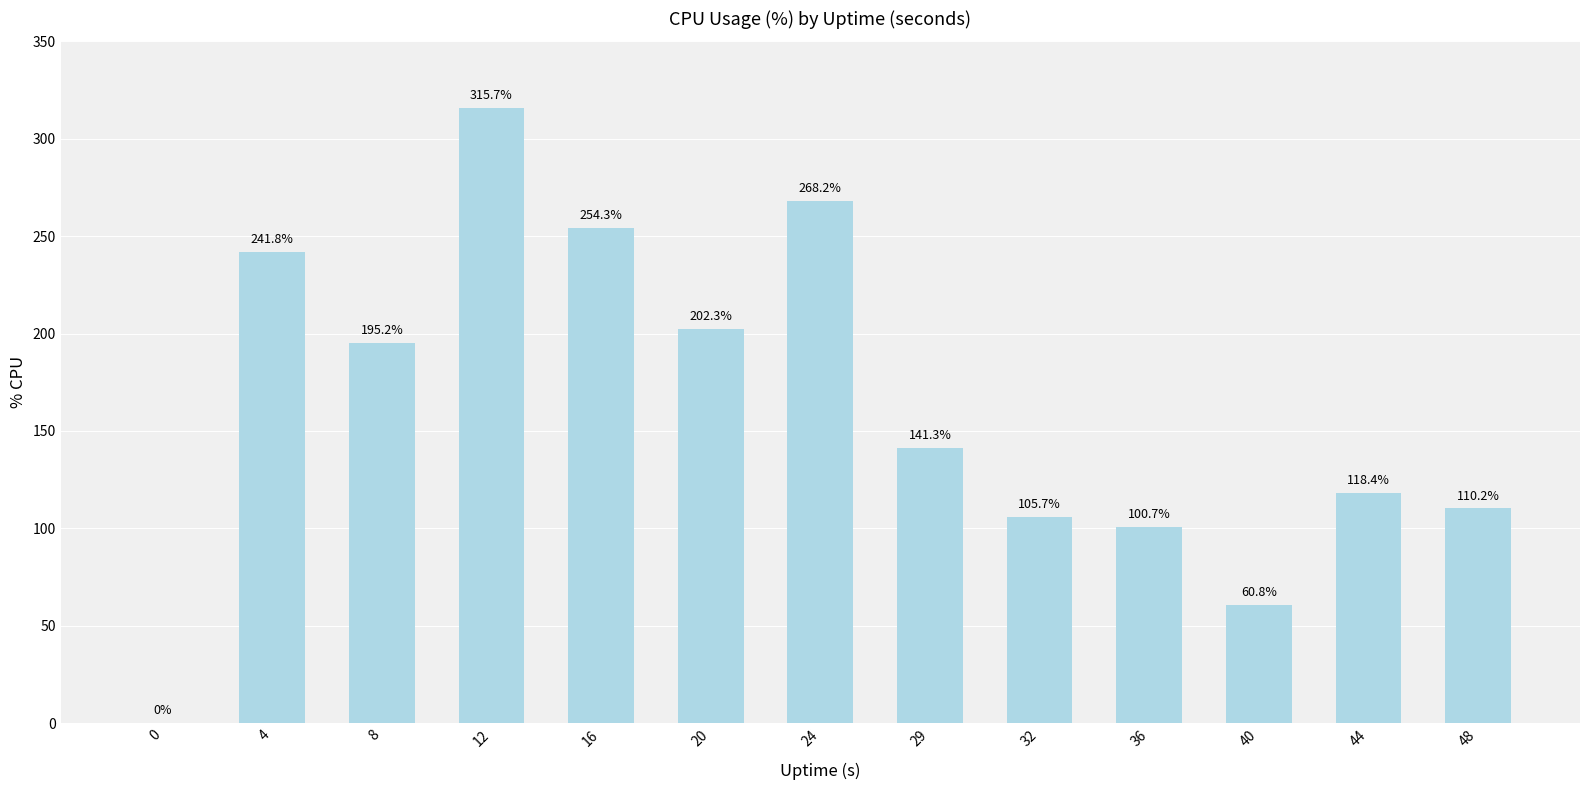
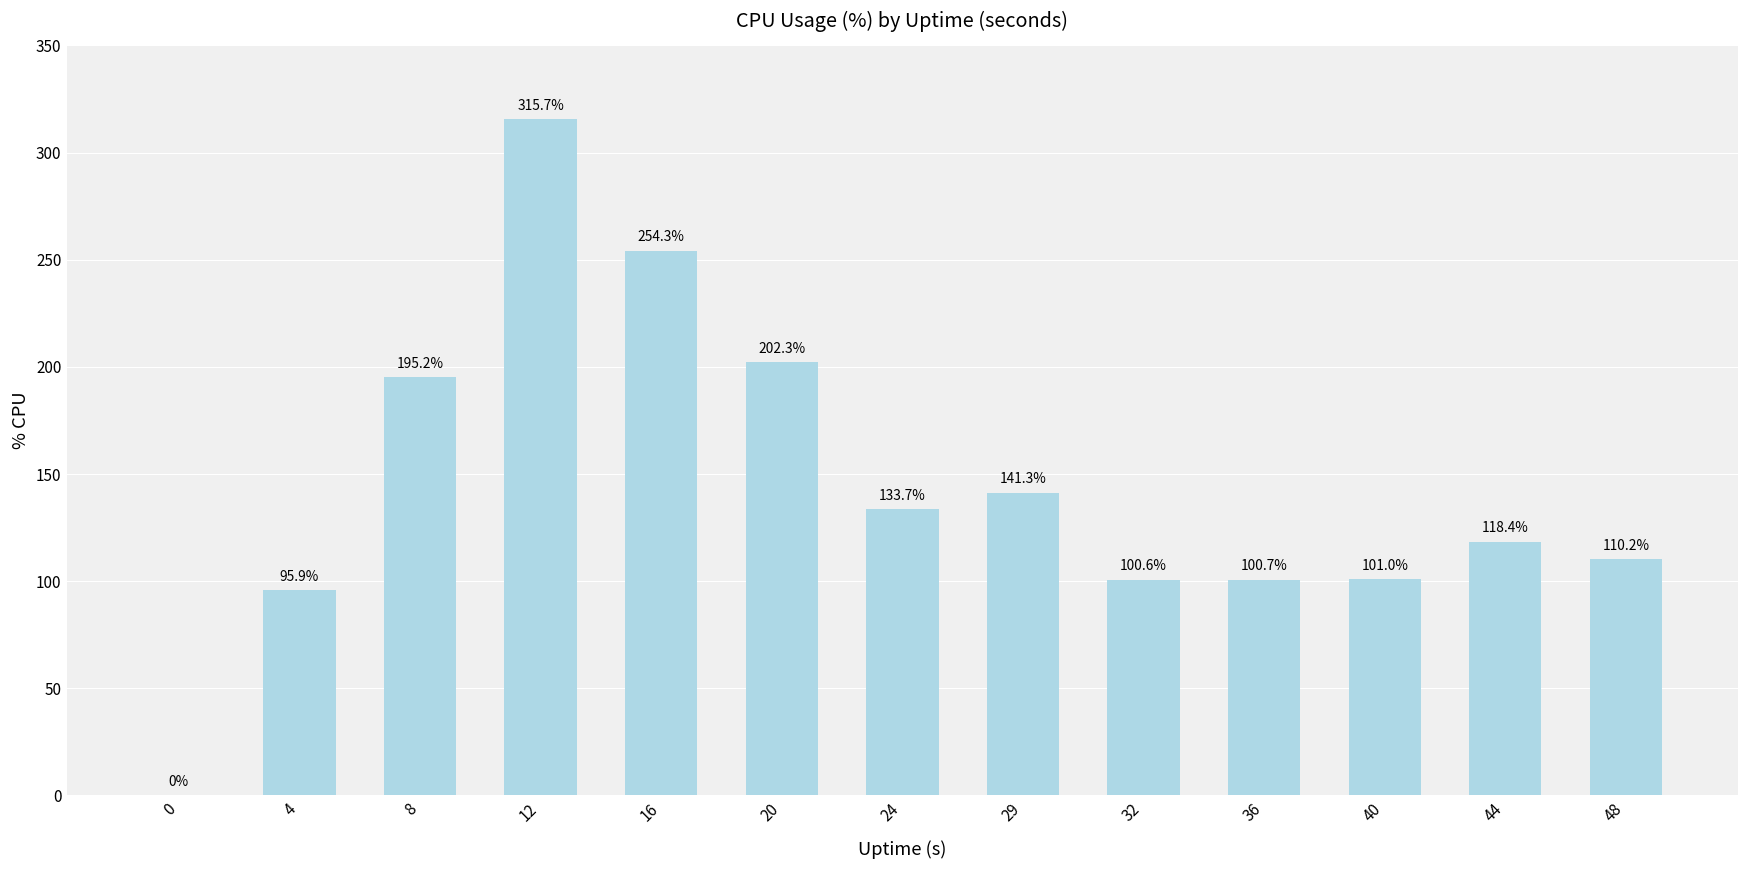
  {
    "0": "0%",
-   "4": "241.8%",
+   "4": "95.9%",
    "8": "195.2%",
    "12": "315.7%",
    "16": "254.3%",
    "20": "202.3%",
-   "24": "268.2%",
+   "24": "133.7%",
    "29": "141.3%",
-   "32": "105.7%",
+   "32": "100.6%",
    "36": "100.7%",
-   "40": "60.8%",
+   "40": "101.0%",
    "44": "118.4%",
    "48": "110.2%"
  }
